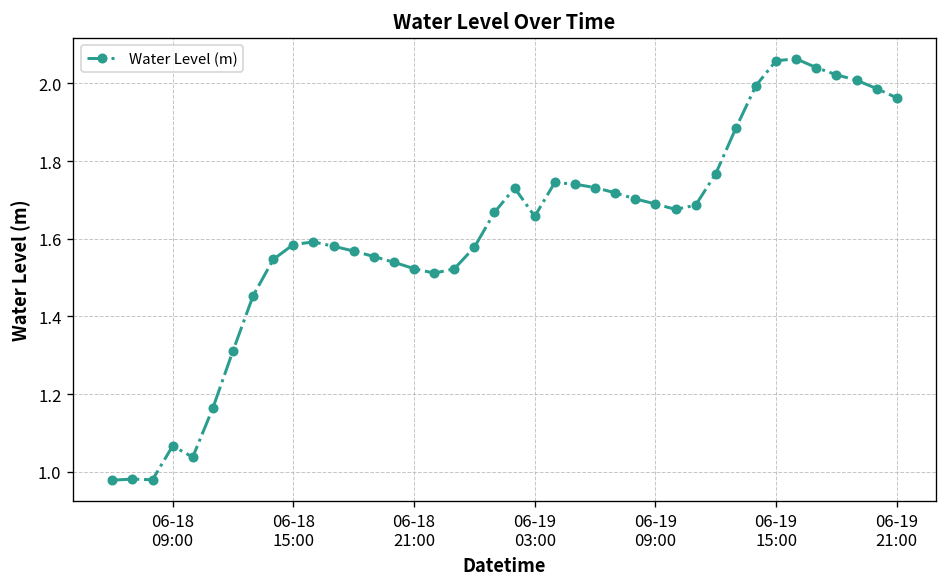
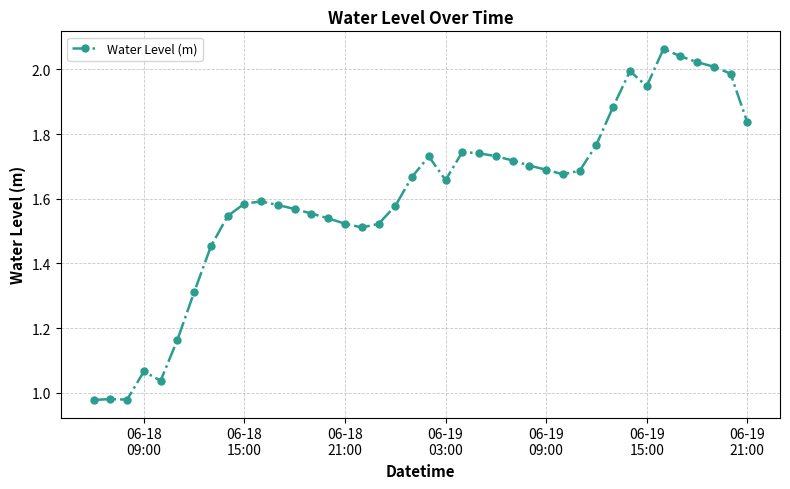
  {
    "06-18 09:00": 1.07,
    "06-18 15:00": 1.59,
    "06-18 21:00": 1.52,
    "06-19 03:00": 1.66,
    "06-19 09:00": 1.69,
-   "06-19 15:00": 2.06,
-   "06-19 21:00": 1.96
+   "06-19 15:00": 1.95,
+   "06-19 21:00": 1.84
  }
